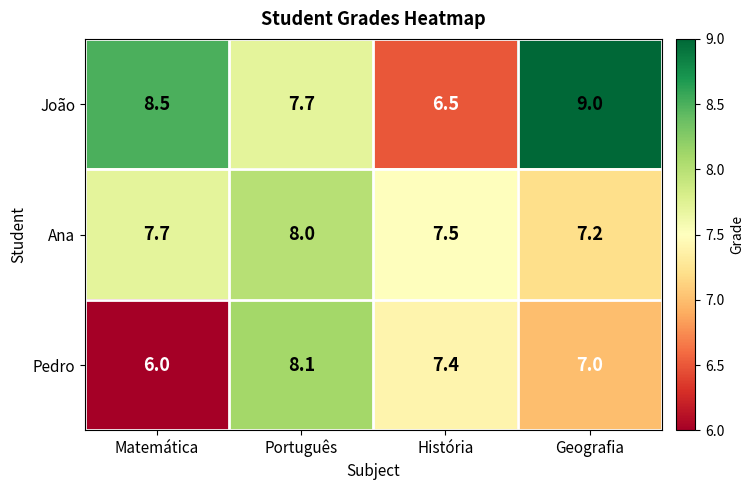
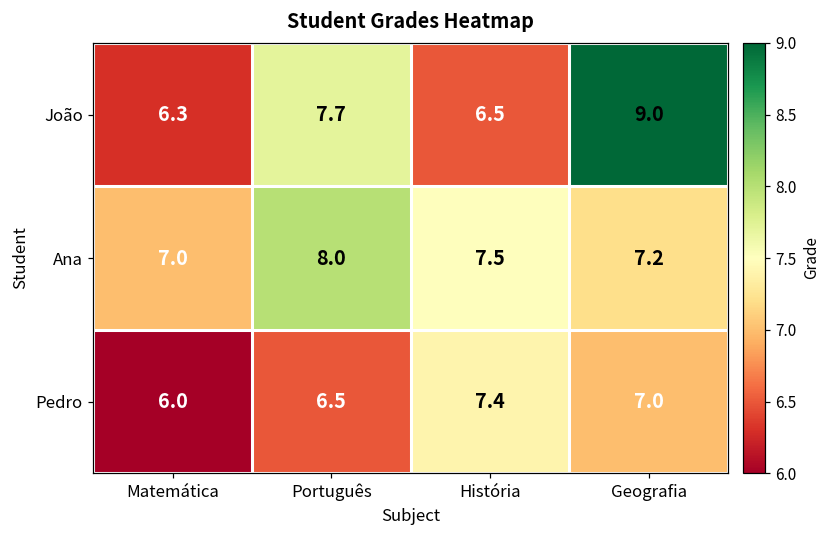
  {
    "João": {
-     "Matemática": 8.5,
+     "Matemática": 6.3,
      "Português": 7.7,
      "História": 6.5,
      "Geografia": 9.0
    },
    "Ana": {
-     "Matemática": 7.7,
+     "Matemática": 7.0,
      "Português": 8.0,
      "História": 7.5,
      "Geografia": 7.2
    },
    "Pedro": {
      "Matemática": 6.0,
-     "Português": 8.1,
+     "Português": 6.5,
      "História": 7.4,
      "Geografia": 7.0
    }
  }
